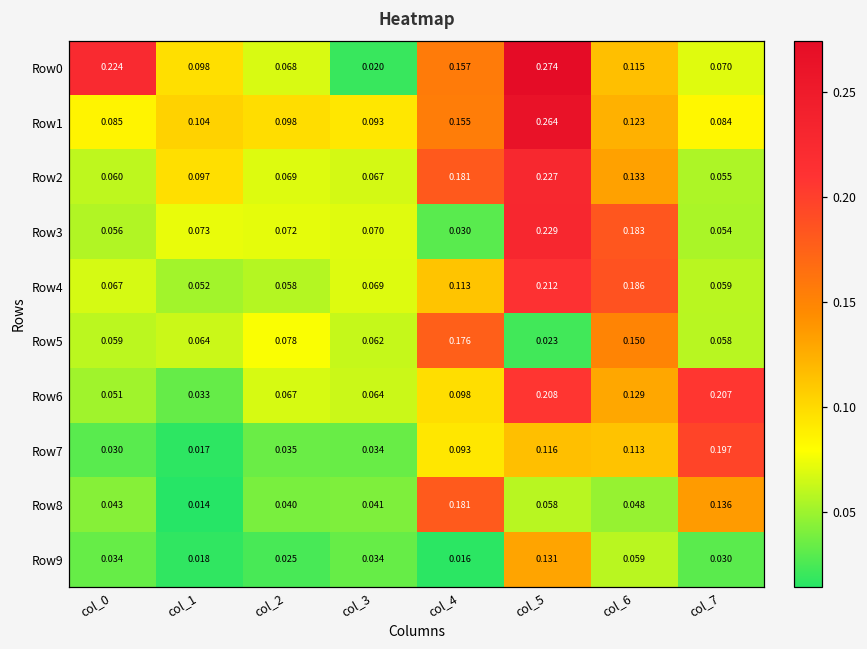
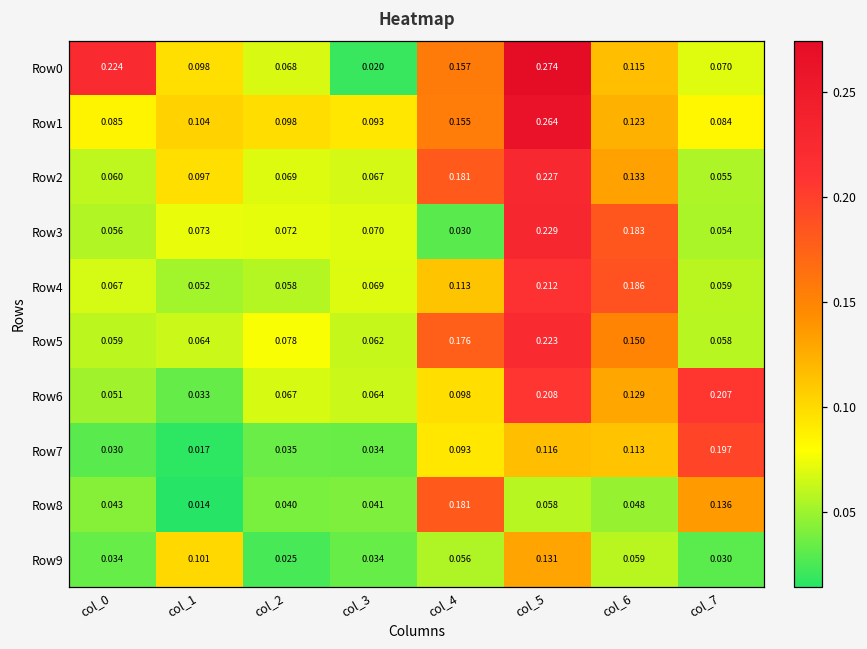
  {
    "Row0": {
      "col_0": 0.224,
      "col_1": 0.098,
      "col_2": 0.068,
      "col_3": 0.020,
      "col_4": 0.157,
      "col_5": 0.274,
      "col_6": 0.115,
      "col_7": 0.070
    },
    "Row1": {
      "col_0": 0.085,
      "col_1": 0.104,
      "col_2": 0.098,
      "col_3": 0.093,
      "col_4": 0.155,
      "col_5": 0.264,
      "col_6": 0.123,
      "col_7": 0.084
    },
    "Row2": {
      "col_0": 0.060,
      "col_1": 0.097,
      "col_2": 0.069,
      "col_3": 0.067,
      "col_4": 0.181,
      "col_5": 0.227,
      "col_6": 0.133,
      "col_7": 0.055
    },
    "Row3": {
      "col_0": 0.056,
      "col_1": 0.073,
      "col_2": 0.072,
      "col_3": 0.070,
      "col_4": 0.030,
      "col_5": 0.229,
      "col_6": 0.183,
      "col_7": 0.054
    },
    "Row4": {
      "col_0": 0.067,
      "col_1": 0.052,
      "col_2": 0.058,
      "col_3": 0.069,
      "col_4": 0.113,
      "col_5": 0.212,
      "col_6": 0.186,
      "col_7": 0.059
    },
    "Row5": {
      "col_0": 0.059,
      "col_1": 0.064,
      "col_2": 0.078,
      "col_3": 0.062,
      "col_4": 0.176,
-     "col_5": 0.023,
+     "col_5": 0.223,
      "col_6": 0.150,
      "col_7": 0.058
    },
    "Row6": {
      "col_0": 0.051,
      "col_1": 0.033,
      "col_2": 0.067,
      "col_3": 0.064,
      "col_4": 0.098,
      "col_5": 0.208,
      "col_6": 0.129,
      "col_7": 0.207
    },
    "Row7": {
      "col_0": 0.030,
      "col_1": 0.017,
      "col_2": 0.035,
      "col_3": 0.034,
      "col_4": 0.093,
      "col_5": 0.116,
      "col_6": 0.113,
      "col_7": 0.197
    },
    "Row8": {
      "col_0": 0.043,
      "col_1": 0.014,
      "col_2": 0.040,
      "col_3": 0.041,
      "col_4": 0.181,
      "col_5": 0.058,
      "col_6": 0.048,
      "col_7": 0.136
    },
    "Row9": {
      "col_0": 0.034,
-     "col_1": 0.018,
+     "col_1": 0.101,
      "col_2": 0.025,
      "col_3": 0.034,
-     "col_4": 0.016,
+     "col_4": 0.056,
      "col_5": 0.131,
      "col_6": 0.059,
      "col_7": 0.030
    }
  }
